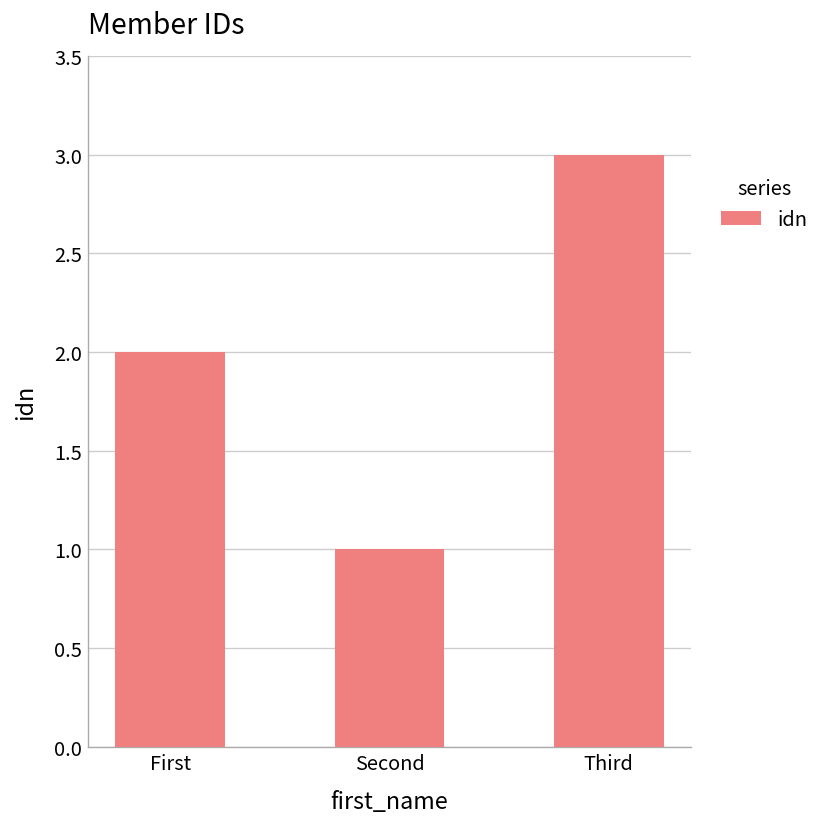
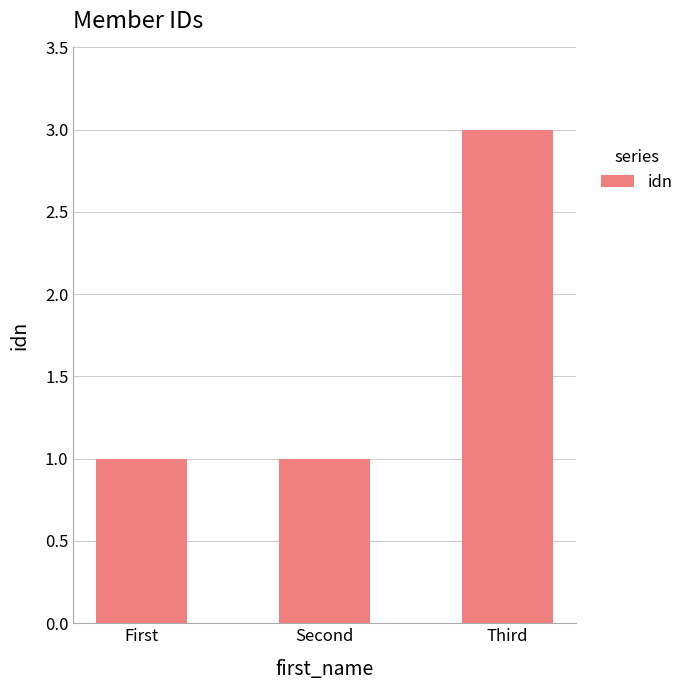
  {
-   "First": 2,
+   "First": 1,
    "Second": 1,
    "Third": 3
  }
